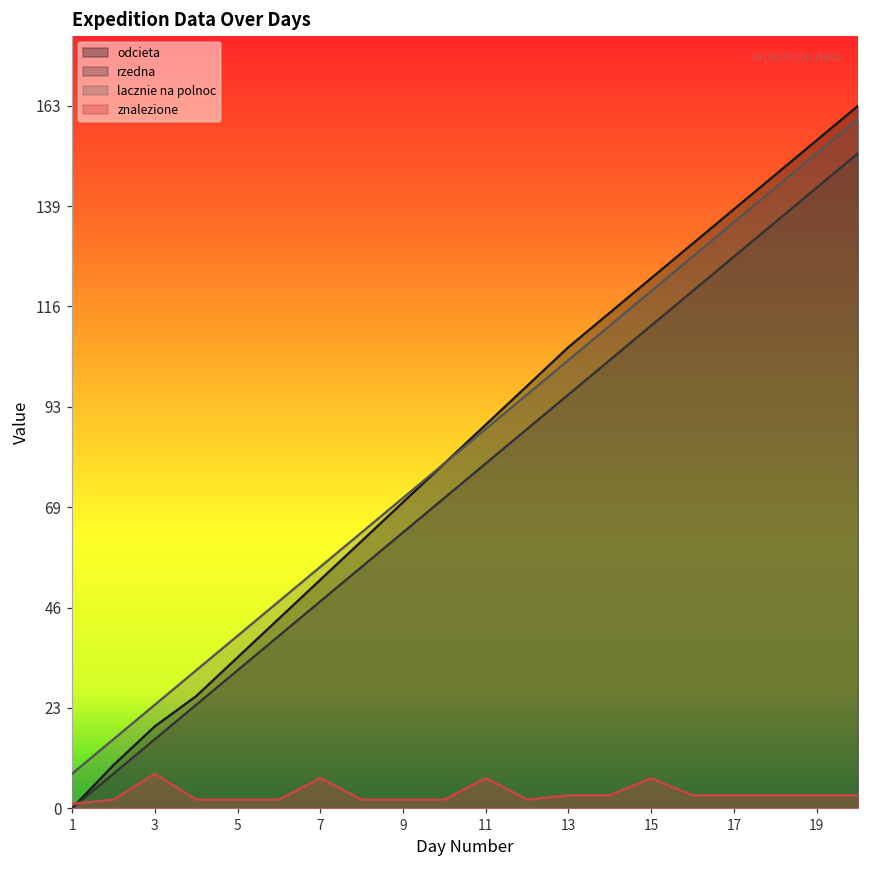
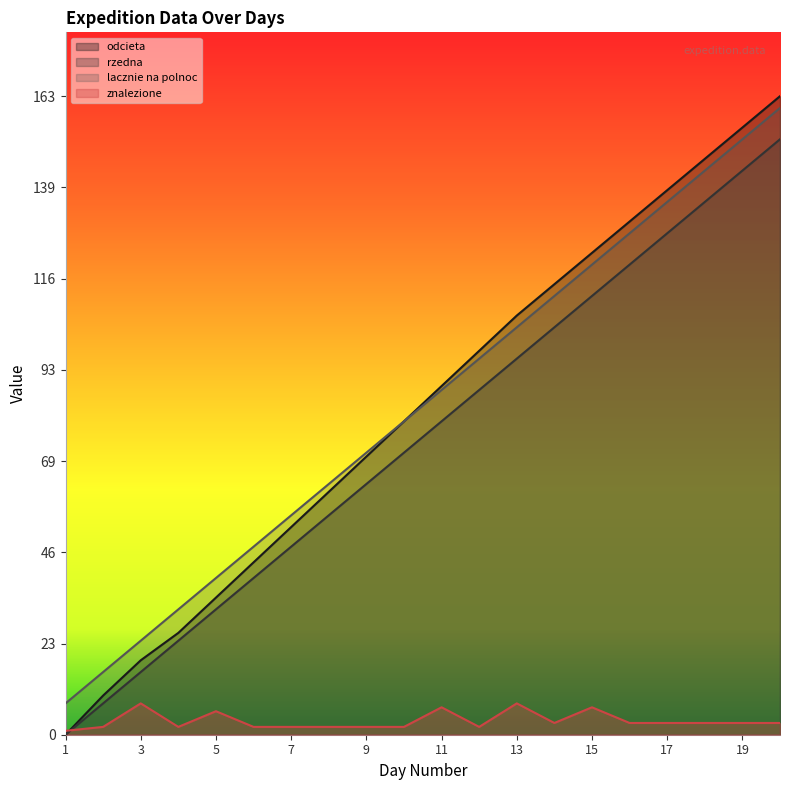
  {
    "znalezione": {
      "1": 1,
      "3": 8,
-     "5": 2,
-     "7": 7,
+     "5": 6,
+     "7": 2,
      "9": 2,
      "11": 7,
-     "13": 3,
+     "13": 8,
      "15": 7,
      "17": 3,
      "19": 3
    }
  }
